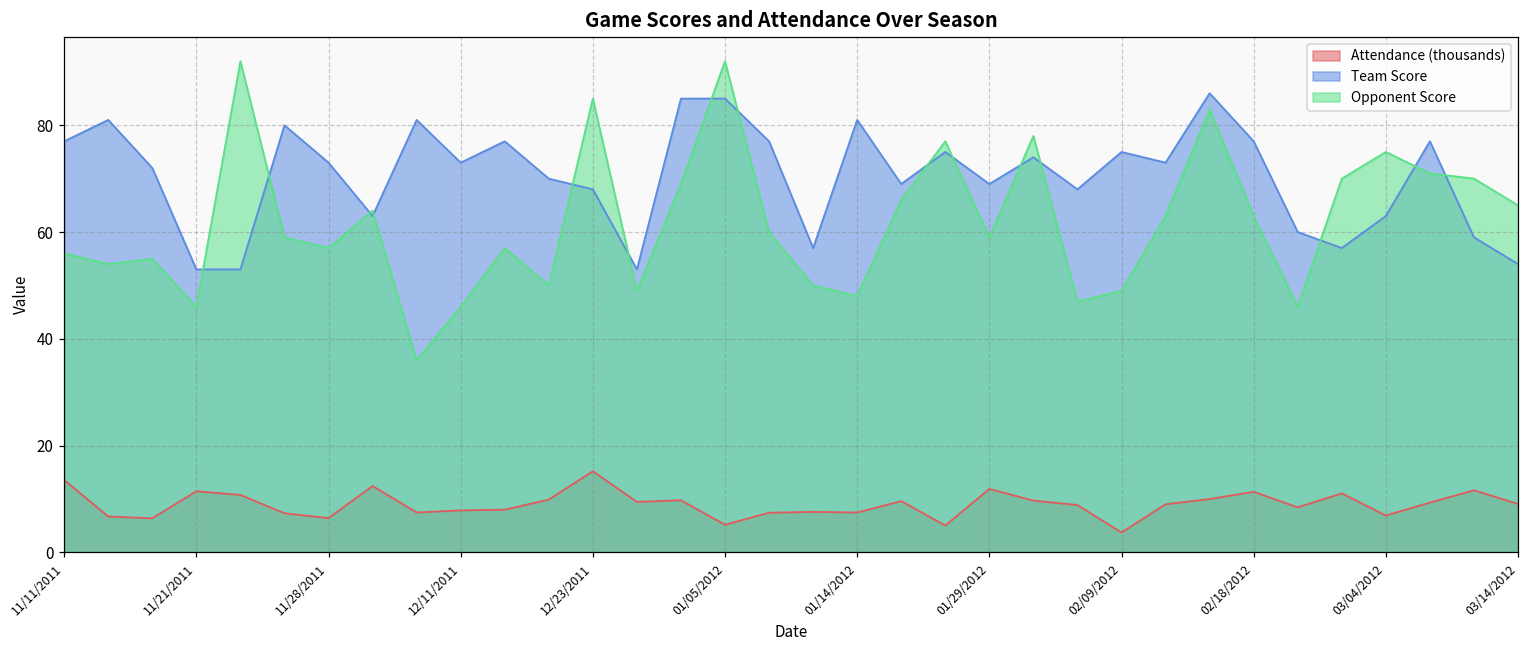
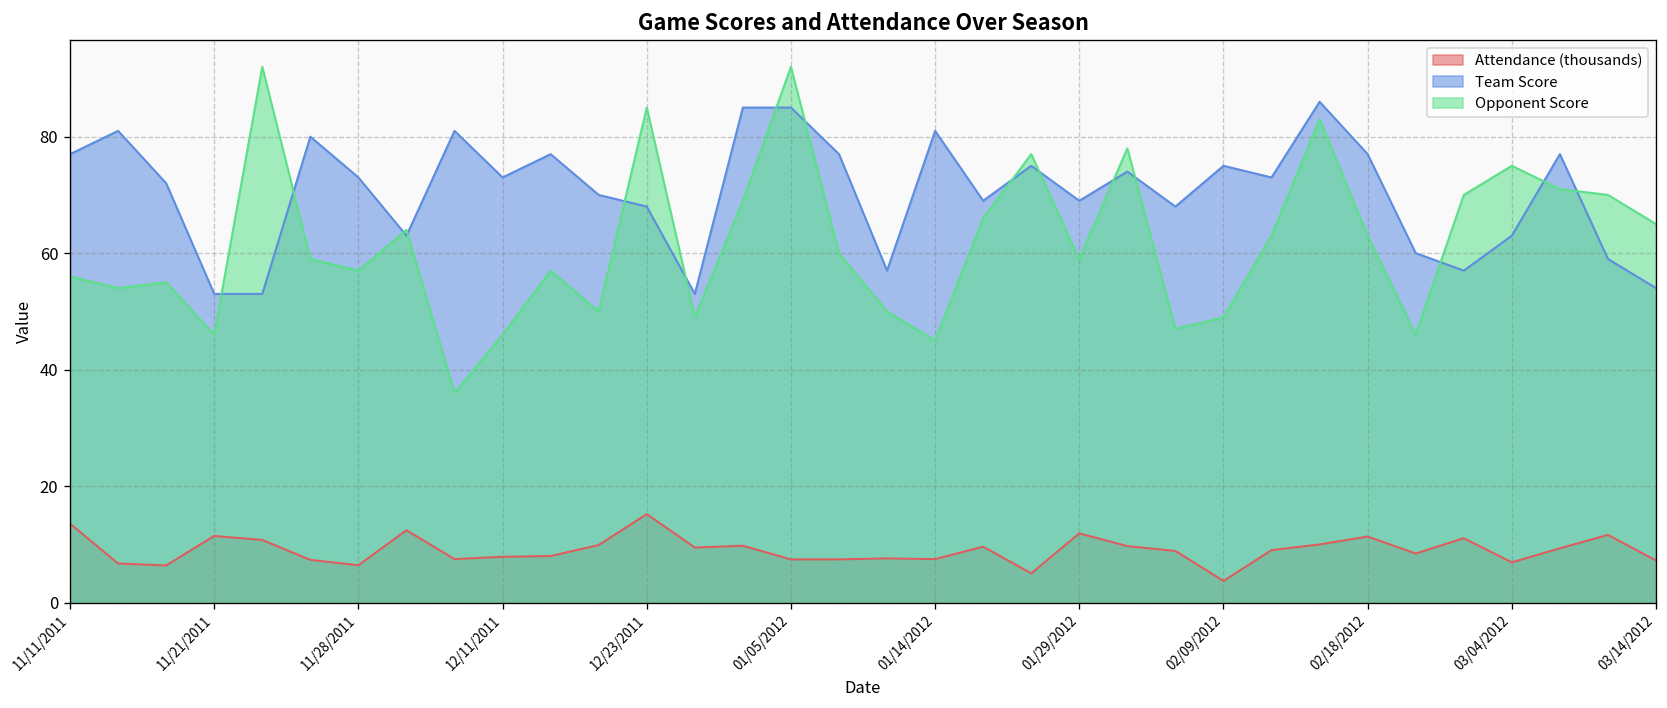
  {
    "Attendance (thousands)": {
      "11/11/2011": 14,
      "11/21/2011": 11,
      "11/28/2011": 6,
      "12/11/2011": 8,
      "12/23/2011": 15,
-     "01/05/2012": 5,
+     "01/05/2012": 7,
      "01/14/2012": 7,
      "01/29/2012": 12,
      "02/09/2012": 4,
      "02/18/2012": 11,
      "03/04/2012": 7,
-     "03/14/2012": 9
+     "03/14/2012": 7
    },
    "Team Score": {
      "11/11/2011": 77,
      "11/21/2011": 53,
      "11/28/2011": 73,
      "12/11/2011": 73,
      "12/23/2011": 68,
      "01/05/2012": 85,
      "01/14/2012": 81,
      "01/29/2012": 69,
      "02/09/2012": 75,
      "02/18/2012": 77,
      "03/04/2012": 63,
      "03/14/2012": 54
    },
    "Opponent Score": {
      "11/11/2011": 56,
      "11/21/2011": 46,
      "11/28/2011": 57,
      "12/11/2011": 46,
      "12/23/2011": 85,
      "01/05/2012": 92,
-     "01/14/2012": 48,
+     "01/14/2012": 45,
      "01/29/2012": 59,
      "02/09/2012": 49,
      "02/18/2012": 63,
      "03/04/2012": 75,
      "03/14/2012": 65
    }
  }
